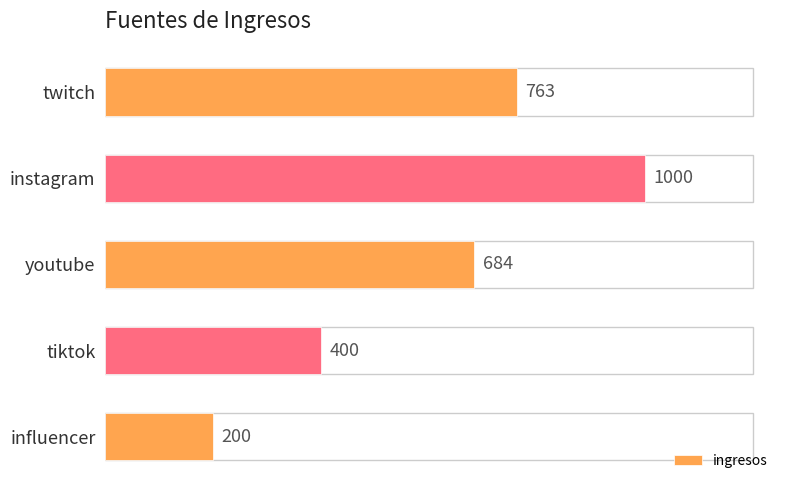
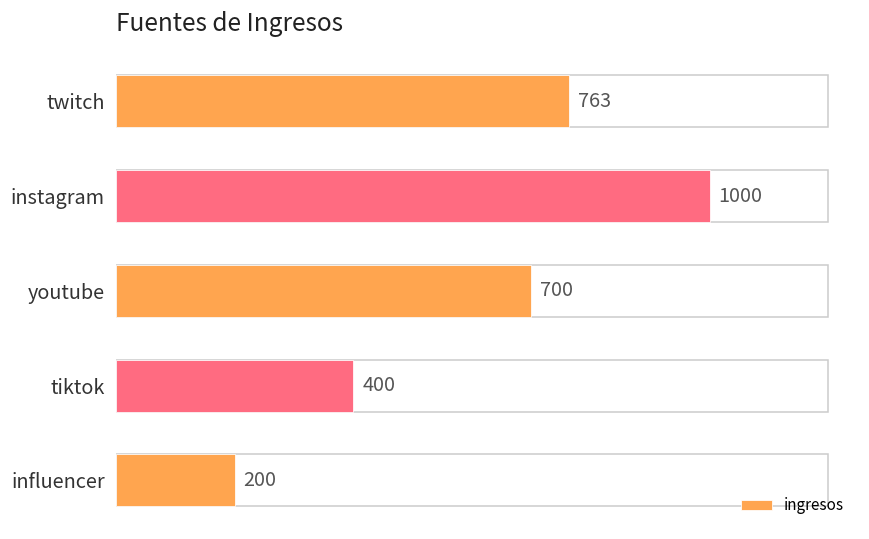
  {
    "twitch": 763,
    "instagram": 1000,
-   "youtube": 684,
+   "youtube": 700,
    "tiktok": 400,
    "influencer": 200
  }
